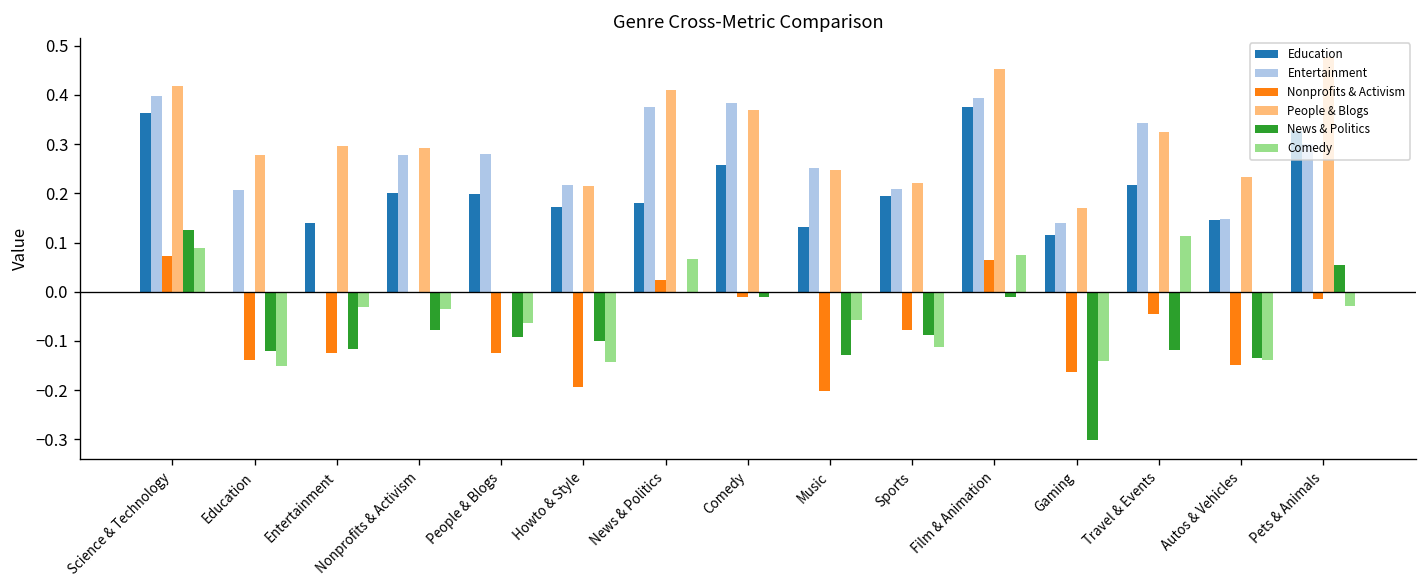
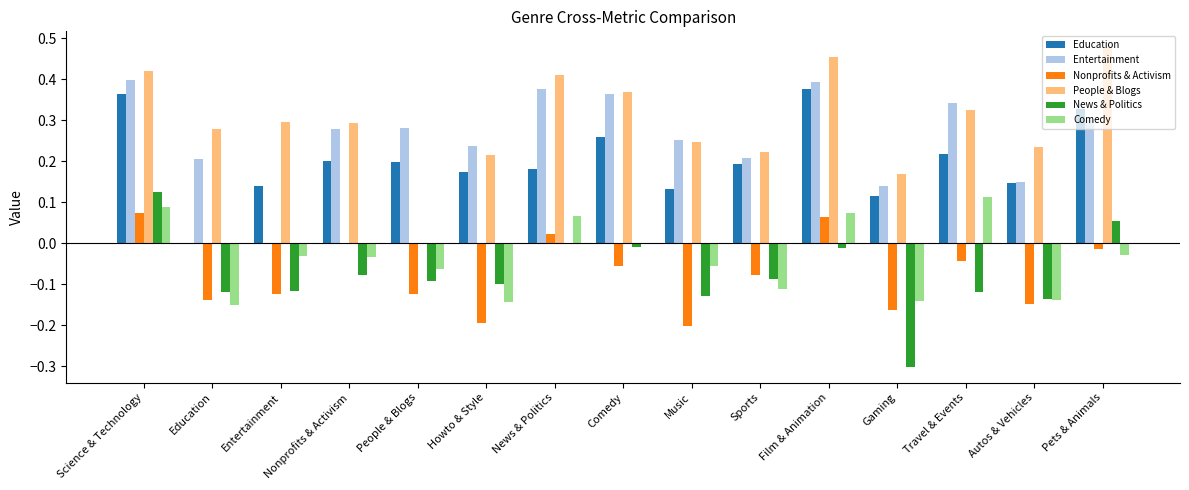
  {
    "Education": {
      "Science & Technology": 0.36,
      "Education": 0.00,
      "Entertainment": 0.14,
      "Nonprofits & Activism": 0.20,
      "People & Blogs": 0.20,
      "Howto & Style": 0.17,
      "News & Politics": 0.18,
      "Comedy": 0.26,
      "Music": 0.13,
      "Sports": 0.19,
      "Film & Animation": 0.38,
      "Gaming": 0.12,
      "Travel & Events": 0.22,
      "Autos & Vehicles": 0.15
    },
    "Entertainment": {
      "Science & Technology": 0.40,
      "Education": 0.21,
      "Entertainment": 0.00,
      "Nonprofits & Activism": 0.28,
      "People & Blogs": 0.28,
-     "Howto & Style": 0.22,
+     "Howto & Style": 0.24,
      "News & Politics": 0.38,
-     "Comedy": 0.38,
+     "Comedy": 0.36,
      "Music": 0.25,
      "Sports": 0.21,
      "Film & Animation": 0.39,
      "Gaming": 0.14,
      "Travel & Events": 0.34,
      "Autos & Vehicles": 0.15
    },
    "Nonprofits & Activism": {
      "Science & Technology": 0.07,
      "Education": -0.14,
      "Entertainment": -0.12,
      "Nonprofits & Activism": 0.00,
      "People & Blogs": -0.12,
      "Howto & Style": -0.19,
      "News & Politics": 0.02,
-     "Comedy": -0.01,
+     "Comedy": -0.06,
      "Music": -0.20,
      "Sports": -0.08,
      "Film & Animation": 0.06,
      "Gaming": -0.16,
      "Travel & Events": -0.04,
      "Autos & Vehicles": -0.15,
      "Pets & Animals": -0.01
    },
    "People & Blogs": {
      "Science & Technology": 0.42,
      "Education": 0.28,
      "Entertainment": 0.30,
      "Nonprofits & Activism": 0.29,
      "People & Blogs": 0.00,
      "Howto & Style": 0.21,
      "News & Politics": 0.41,
      "Comedy": 0.37,
      "Music": 0.25,
      "Sports": 0.22,
      "Film & Animation": 0.45,
      "Gaming": 0.17,
      "Travel & Events": 0.32,
      "Autos & Vehicles": 0.23
    },
    "News & Politics": {
      "Science & Technology": 0.13,
      "Education": -0.12,
      "Entertainment": -0.12,
      "Nonprofits & Activism": -0.08,
      "People & Blogs": -0.09,
      "Howto & Style": -0.10,
      "News & Politics": 0.00,
      "Comedy": -0.01,
      "Music": -0.13,
      "Sports": -0.09,
      "Film & Animation": -0.01,
      "Gaming": -0.30,
      "Travel & Events": -0.12,
      "Autos & Vehicles": -0.14,
      "Pets & Animals": 0.05
    },
    "Comedy": {
      "Science & Technology": 0.09,
      "Education": -0.15,
      "Entertainment": -0.03,
      "Nonprofits & Activism": -0.03,
      "People & Blogs": -0.06,
      "Howto & Style": -0.14,
      "News & Politics": 0.07,
      "Comedy": 0.00,
      "Music": -0.06,
      "Sports": -0.11,
      "Film & Animation": 0.07,
      "Gaming": -0.14,
      "Travel & Events": 0.11,
      "Autos & Vehicles": -0.14,
      "Pets & Animals": -0.03
    }
  }
